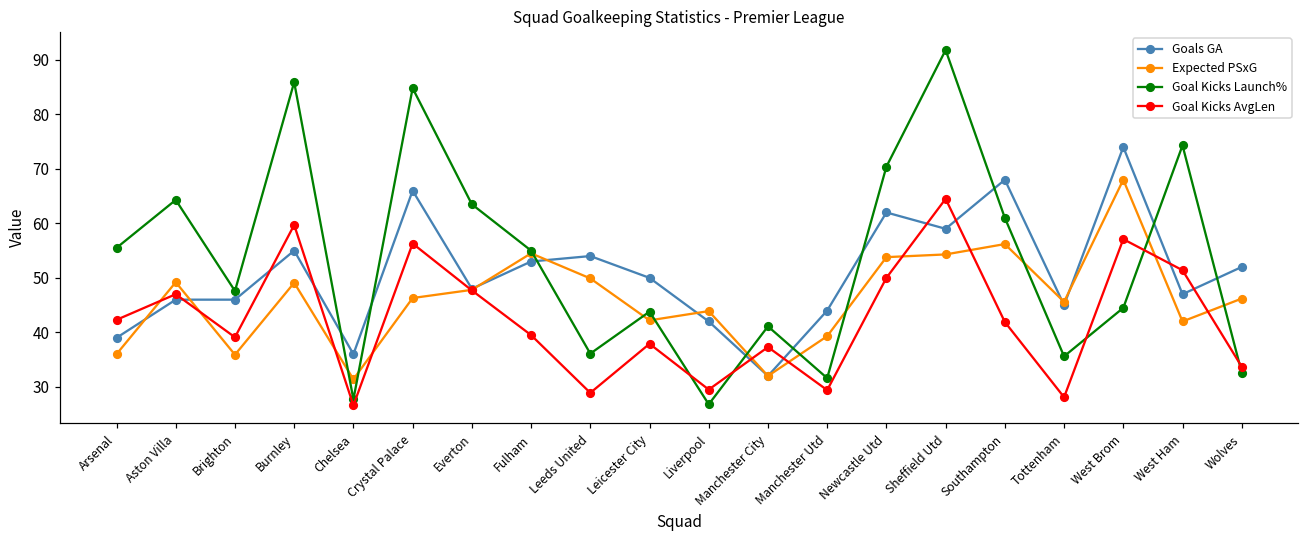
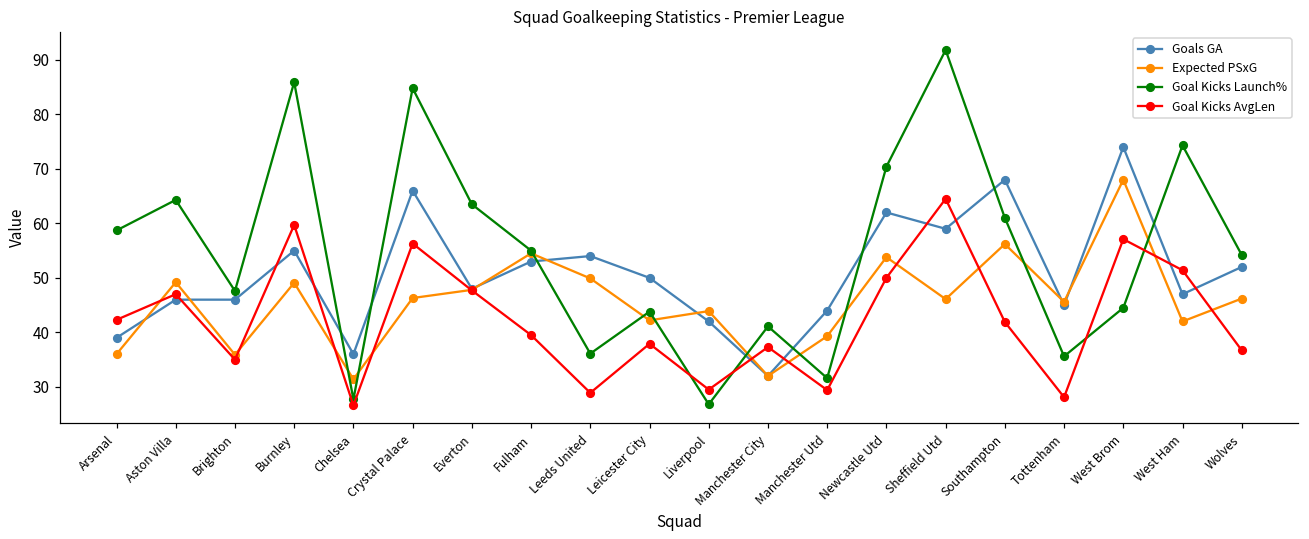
  {
    "Goals GA": {
      "Arsenal": 39,
      "Aston Villa": 46,
      "Brighton": 46,
      "Burnley": 55,
      "Chelsea": 36,
      "Crystal Palace": 66,
      "Fulham": 53,
      "Leeds United": 54,
      "Leicester City": 50,
      "Liverpool": 42,
      "Manchester Utd": 44,
      "Newcastle Utd": 62,
      "Sheffield Utd": 59,
      "Southampton": 68,
      "Tottenham": 45,
      "West Brom": 74,
      "West Ham": 47,
      "Wolves": 52
    },
    "Expected PSxG": {
      "Arsenal": 36,
      "Aston Villa": 49,
      "Brighton": 36,
      "Burnley": 49,
      "Chelsea": 31,
      "Crystal Palace": 46,
      "Leeds United": 50,
      "Leicester City": 42,
      "Liverpool": 44,
      "Manchester Utd": 39,
      "Newcastle Utd": 54,
-     "Sheffield Utd": 54,
+     "Sheffield Utd": 46,
      "Southampton": 56,
      "Tottenham": 46,
      "West Brom": 68,
      "West Ham": 42,
      "Wolves": 46
    },
    "Goal Kicks Launch%": {
-     "Arsenal": 56,
+     "Arsenal": 59,
      "Aston Villa": 64,
      "Brighton": 48,
      "Burnley": 86,
      "Chelsea": 28,
      "Crystal Palace": 85,
      "Everton": 64,
      "Leeds United": 36,
      "Leicester City": 44,
      "Liverpool": 27,
      "Manchester City": 41,
      "Manchester Utd": 32,
      "Newcastle Utd": 70,
      "Sheffield Utd": 92,
      "Southampton": 61,
      "Tottenham": 36,
      "West Brom": 45,
      "West Ham": 74,
-     "Wolves": 33
+     "Wolves": 54
    },
    "Goal Kicks AvgLen": {
      "Arsenal": 42,
      "Aston Villa": 47,
-     "Brighton": 39,
+     "Brighton": 35,
      "Burnley": 60,
      "Chelsea": 27,
      "Crystal Palace": 56,
      "Fulham": 40,
      "Leeds United": 29,
      "Leicester City": 38,
      "Liverpool": 30,
      "Manchester City": 37,
      "Manchester Utd": 29,
      "Newcastle Utd": 50,
      "Sheffield Utd": 65,
      "Southampton": 42,
      "Tottenham": 28,
      "West Brom": 57,
      "West Ham": 51,
-     "Wolves": 34
+     "Wolves": 37
    }
  }
